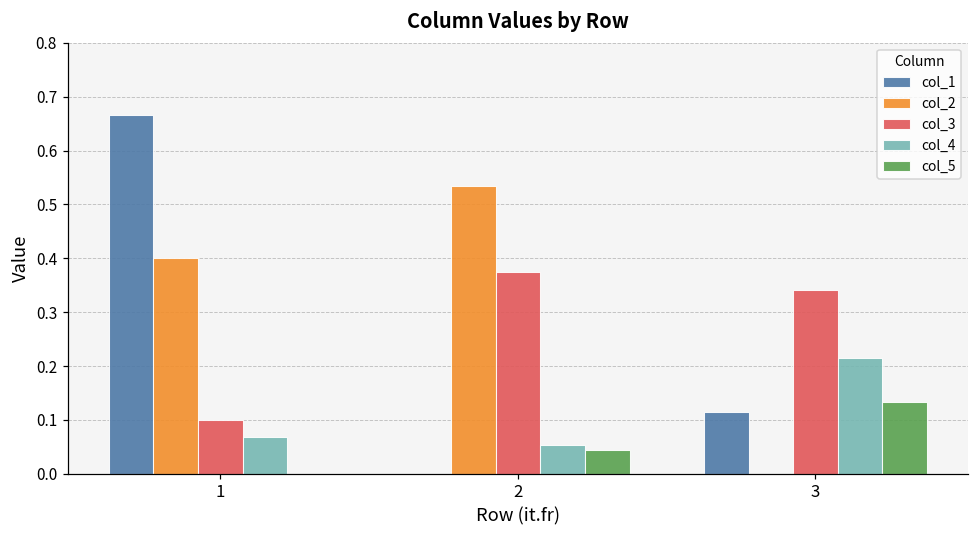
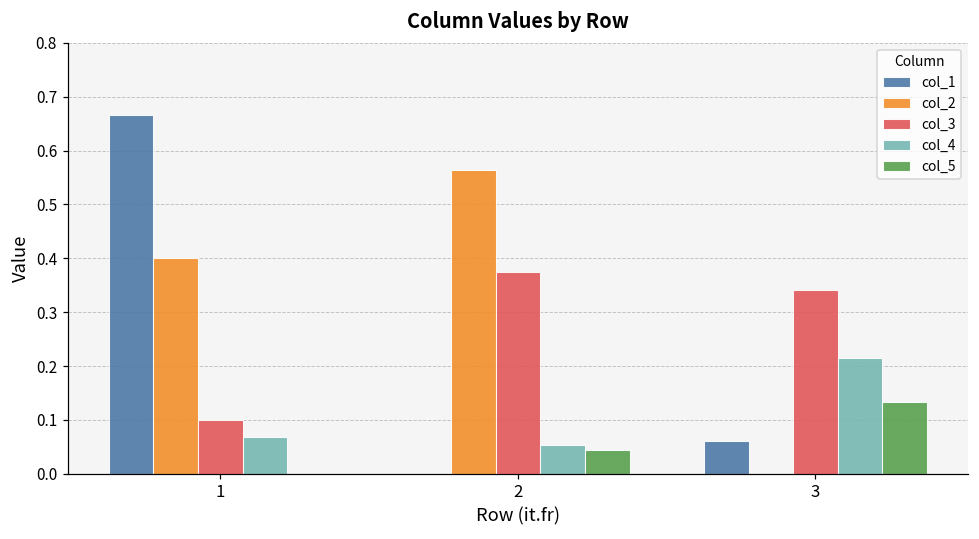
  {
    "col_1": {
      "1": 0.67,
      "2": 0.00,
-     "3": 0.11
+     "3": 0.06
    },
    "col_2": {
      "1": 0.40,
-     "2": 0.53,
+     "2": 0.56,
      "3": 0.00
    },
    "col_3": {
      "1": 0.10,
      "2": 0.37,
      "3": 0.34
    },
    "col_4": {
      "1": 0.07,
      "2": 0.05,
      "3": 0.21
    },
    "col_5": {
      "1": 0.00,
      "2": 0.04,
      "3": 0.13
    }
  }
